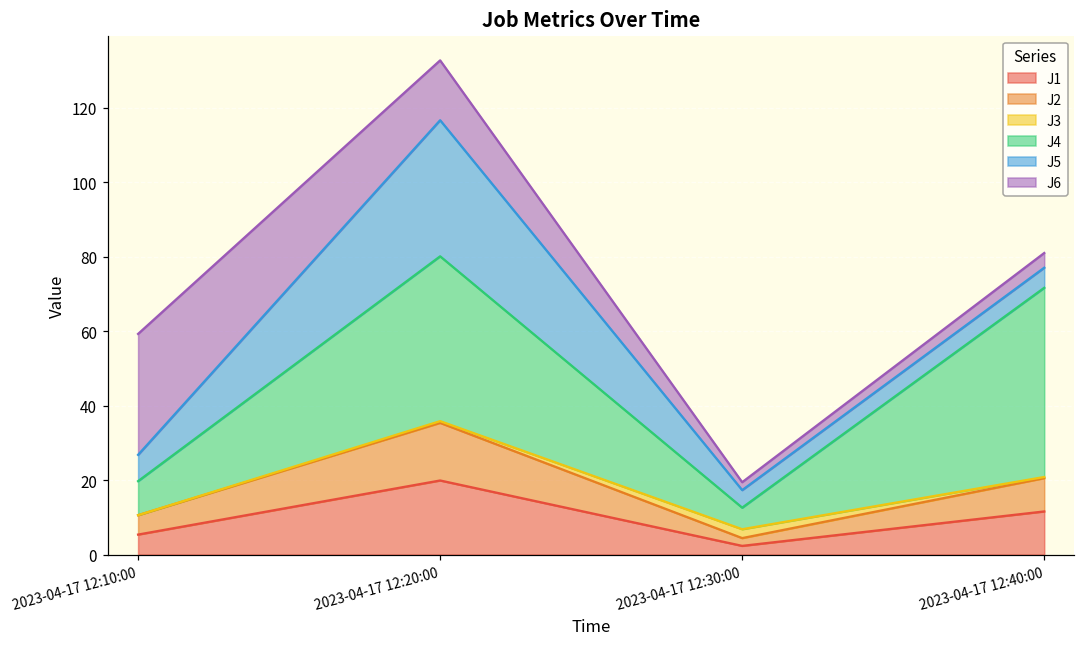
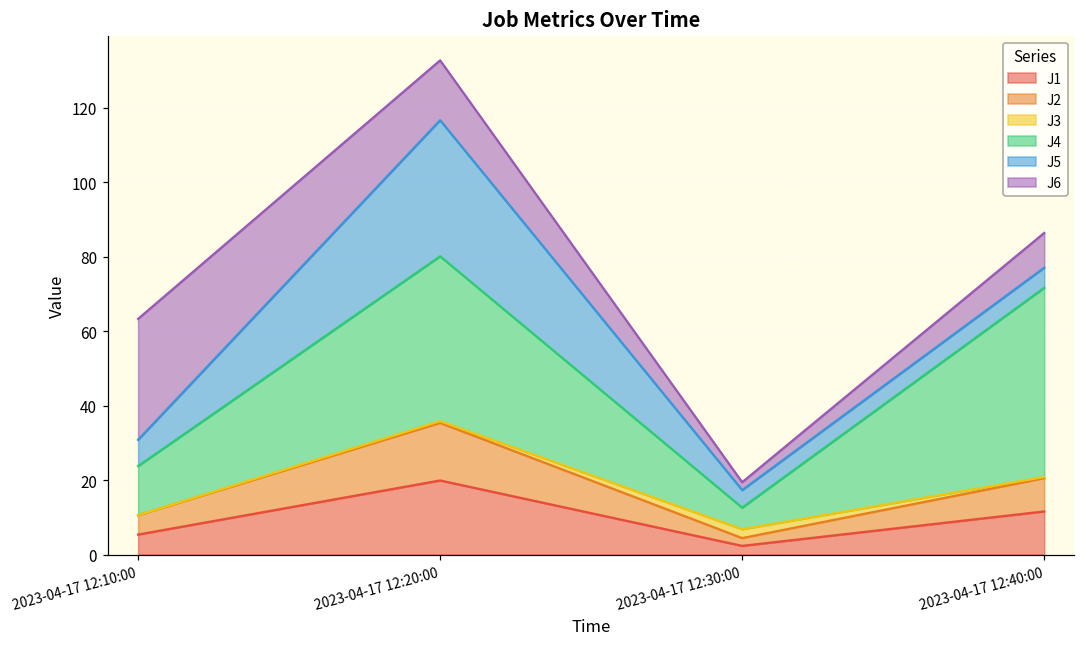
  {
    "J3": {
      "2023-04-17 12:30:00": 2
    },
    "J4": {
-     "2023-04-17 12:10:00": 9,
+     "2023-04-17 12:10:00": 13,
      "2023-04-17 12:20:00": 44,
      "2023-04-17 12:30:00": 6,
      "2023-04-17 12:40:00": 51
    },
    "J5": {
      "2023-04-17 12:10:00": 7,
      "2023-04-17 12:20:00": 37,
      "2023-04-17 12:30:00": 5,
      "2023-04-17 12:40:00": 5
    },
    "J6": {
      "2023-04-17 12:10:00": 32,
      "2023-04-17 12:20:00": 16,
      "2023-04-17 12:30:00": 2,
-     "2023-04-17 12:40:00": 4
+     "2023-04-17 12:40:00": 9
    }
  }
